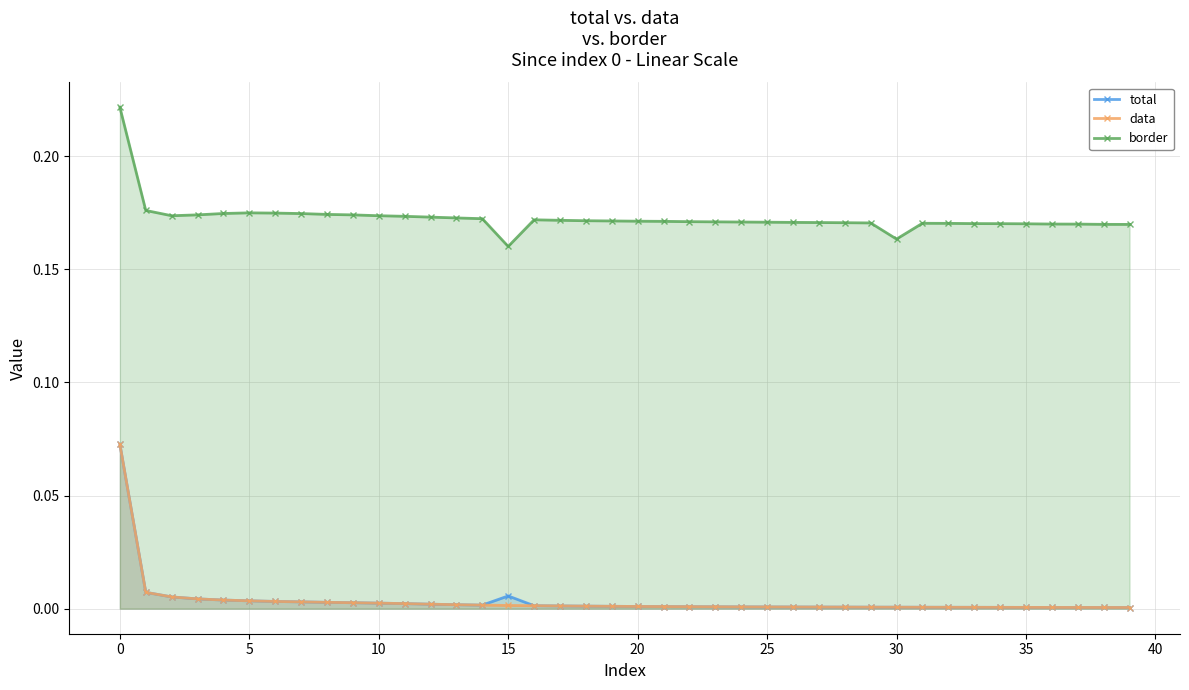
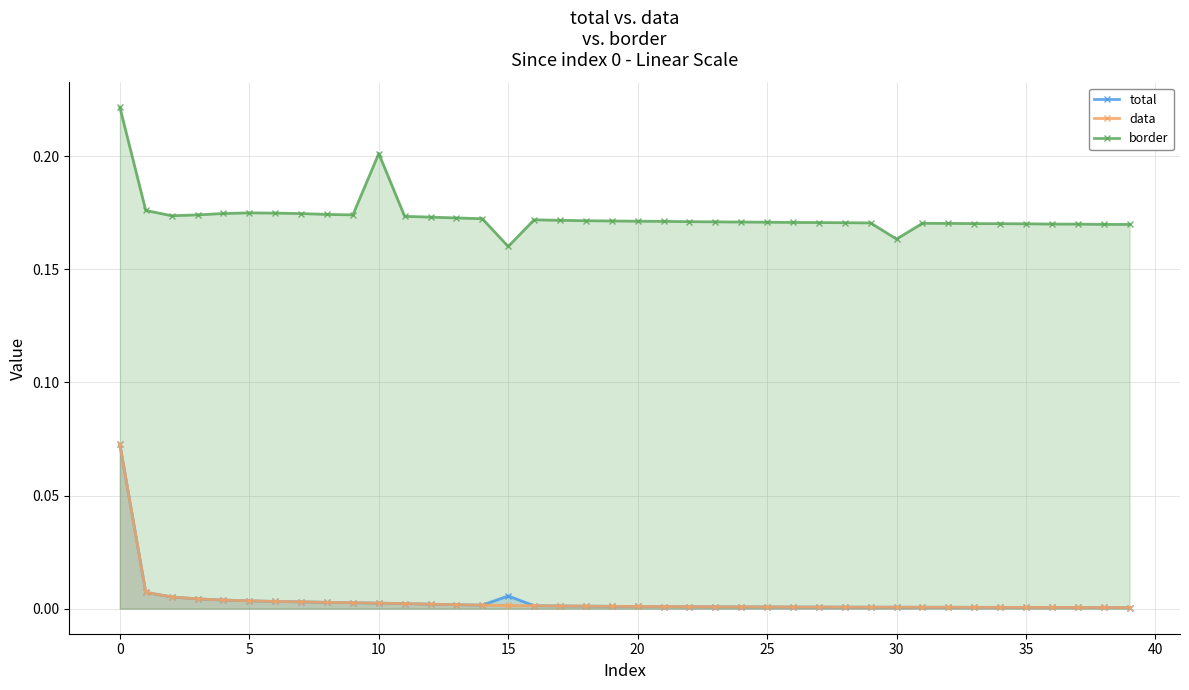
  {
    "total": {
      "15": 0.006
    },
    "data": {
      "15": 0.001
    },
    "border": {
      "0": 0.222,
      "5": 0.175,
-     "10": 0.174,
+     "10": 0.201,
      "15": 0.160,
      "20": 0.171,
      "25": 0.171,
      "30": 0.163,
      "35": 0.170
    }
  }
